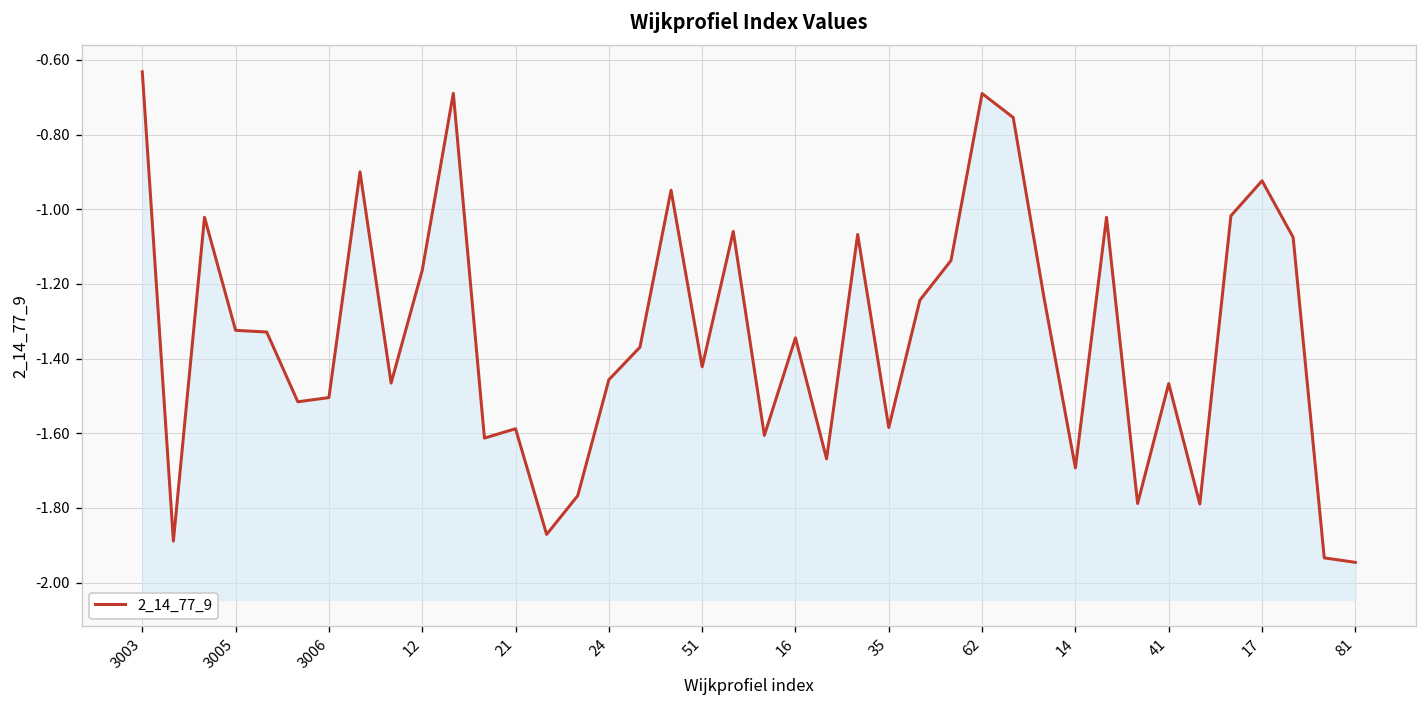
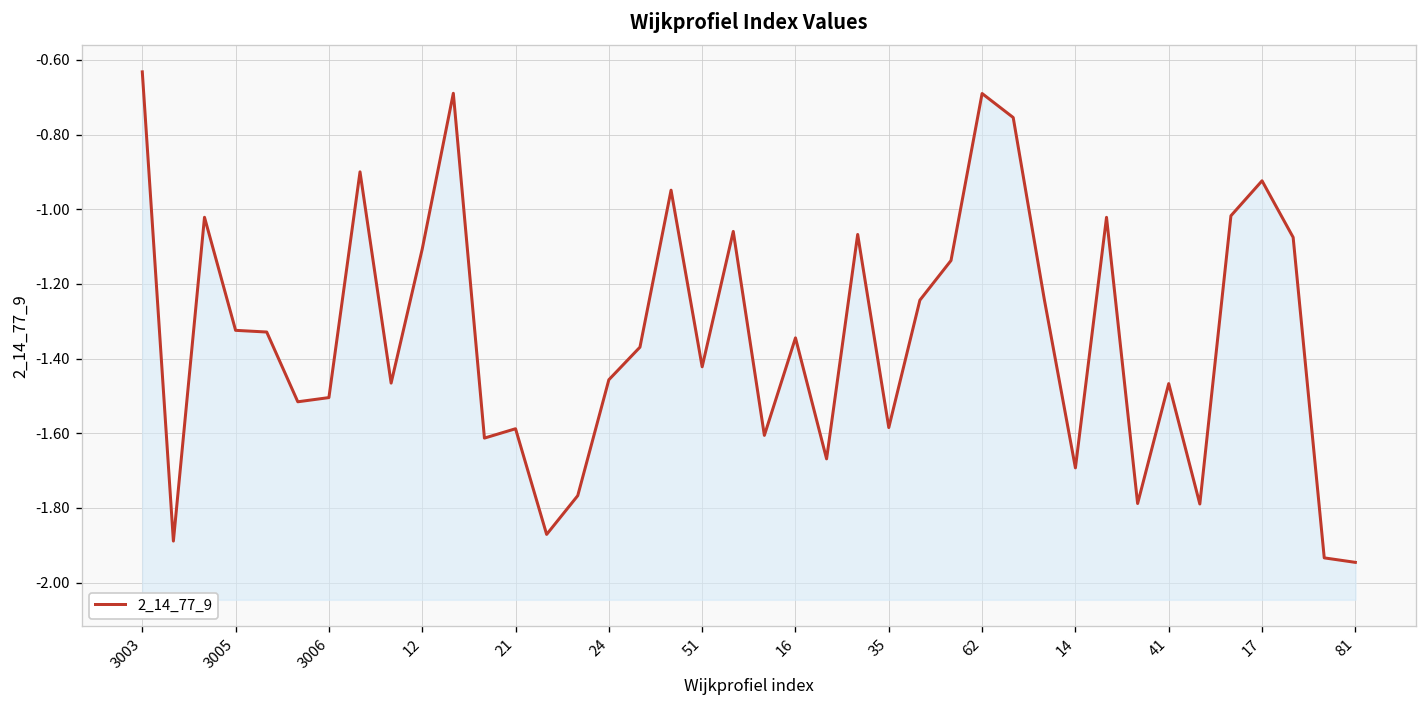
  {
    "3003": -0.63,
    "3005": -1.32,
    "3006": -1.50,
-   "12": -1.16,
+   "12": -1.11,
    "21": -1.59,
    "24": -1.46,
    "51": -1.42,
    "62": -0.69,
    "41": -1.47,
    "81": -1.95
  }
